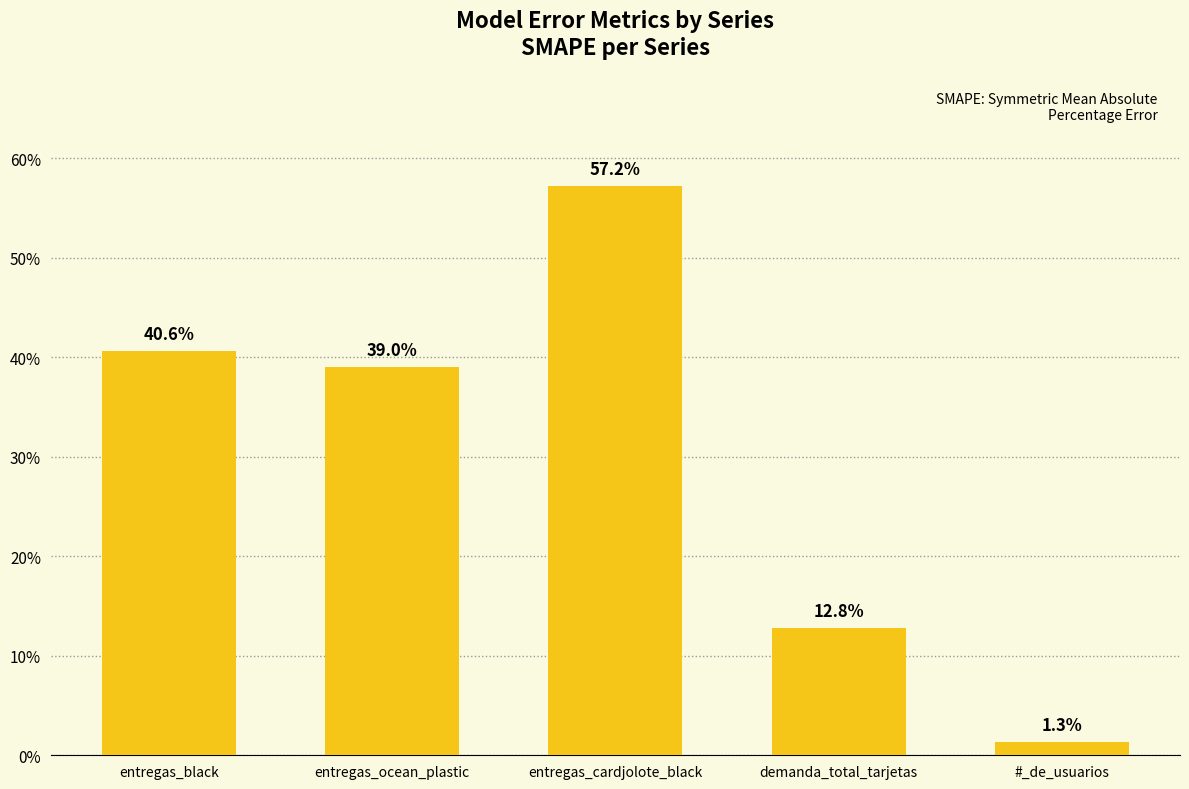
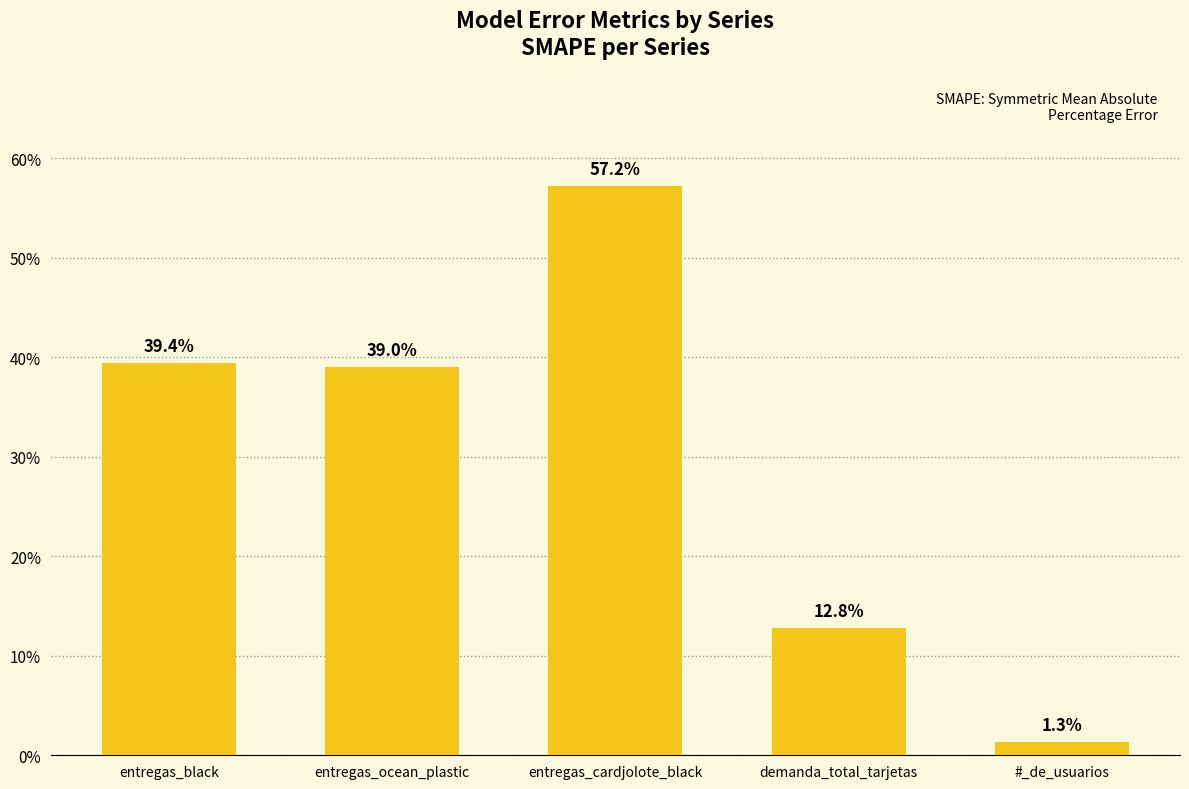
  {
-   "entregas_black": "40.6%",
+   "entregas_black": "39.4%",
    "entregas_ocean_plastic": "39.0%",
    "entregas_cardjolote_black": "57.2%",
    "demanda_total_tarjetas": "12.8%",
    "#_de_usuarios": "1.3%"
  }
